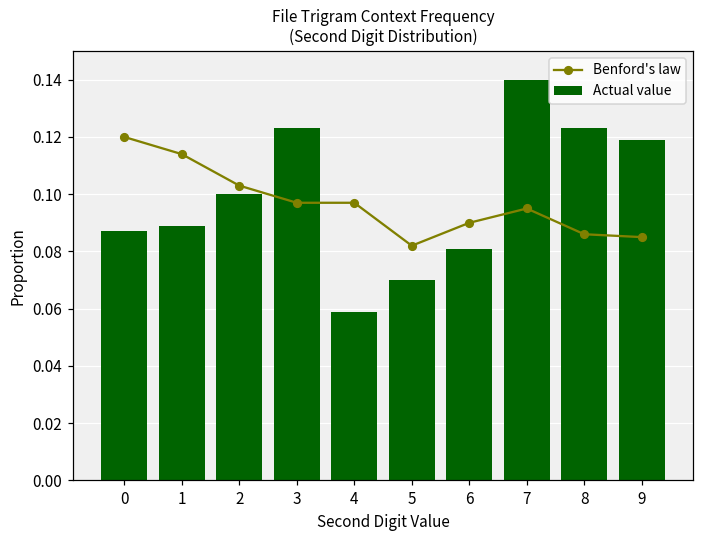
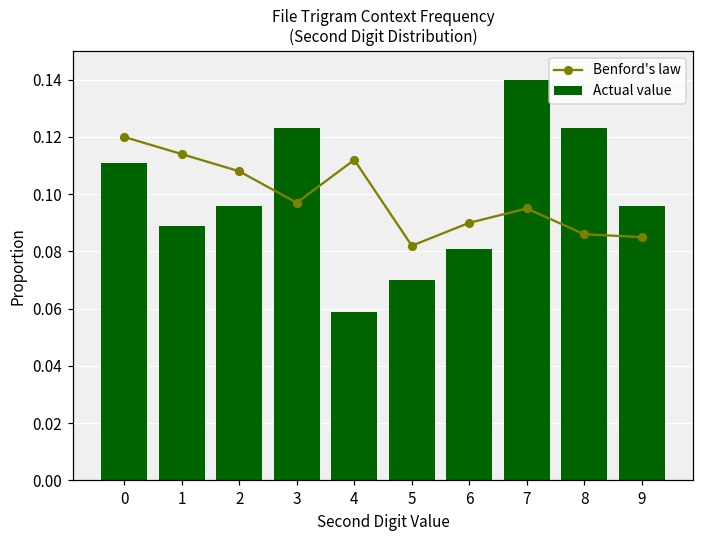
  {
    "Actual value": {
-     "0": 0.087,
+     "0": 0.111,
      "1": 0.089,
-     "2": 0.100,
+     "2": 0.096,
      "3": 0.123,
      "4": 0.059,
      "5": 0.070,
      "6": 0.081,
      "7": 0.140,
      "8": 0.123,
-     "9": 0.119
+     "9": 0.096
    },
    "Benford's law": {
      "0": 0.120,
      "1": 0.114,
-     "2": 0.103,
+     "2": 0.108,
      "3": 0.097,
-     "4": 0.097,
+     "4": 0.112,
      "5": 0.082,
      "6": 0.090,
      "7": 0.095,
      "8": 0.086,
      "9": 0.085
    }
  }
